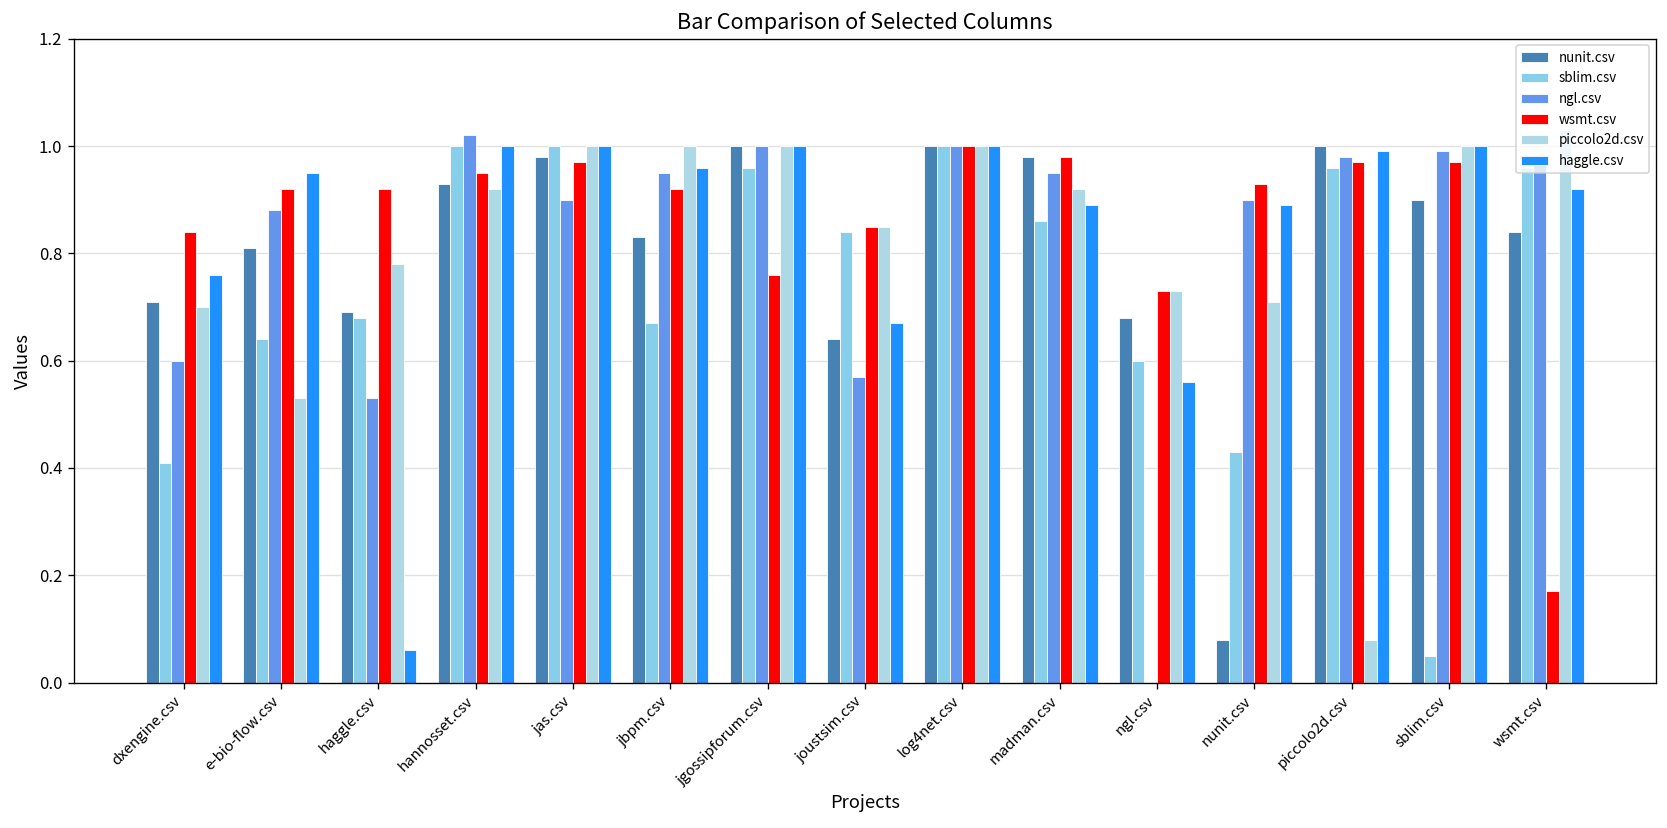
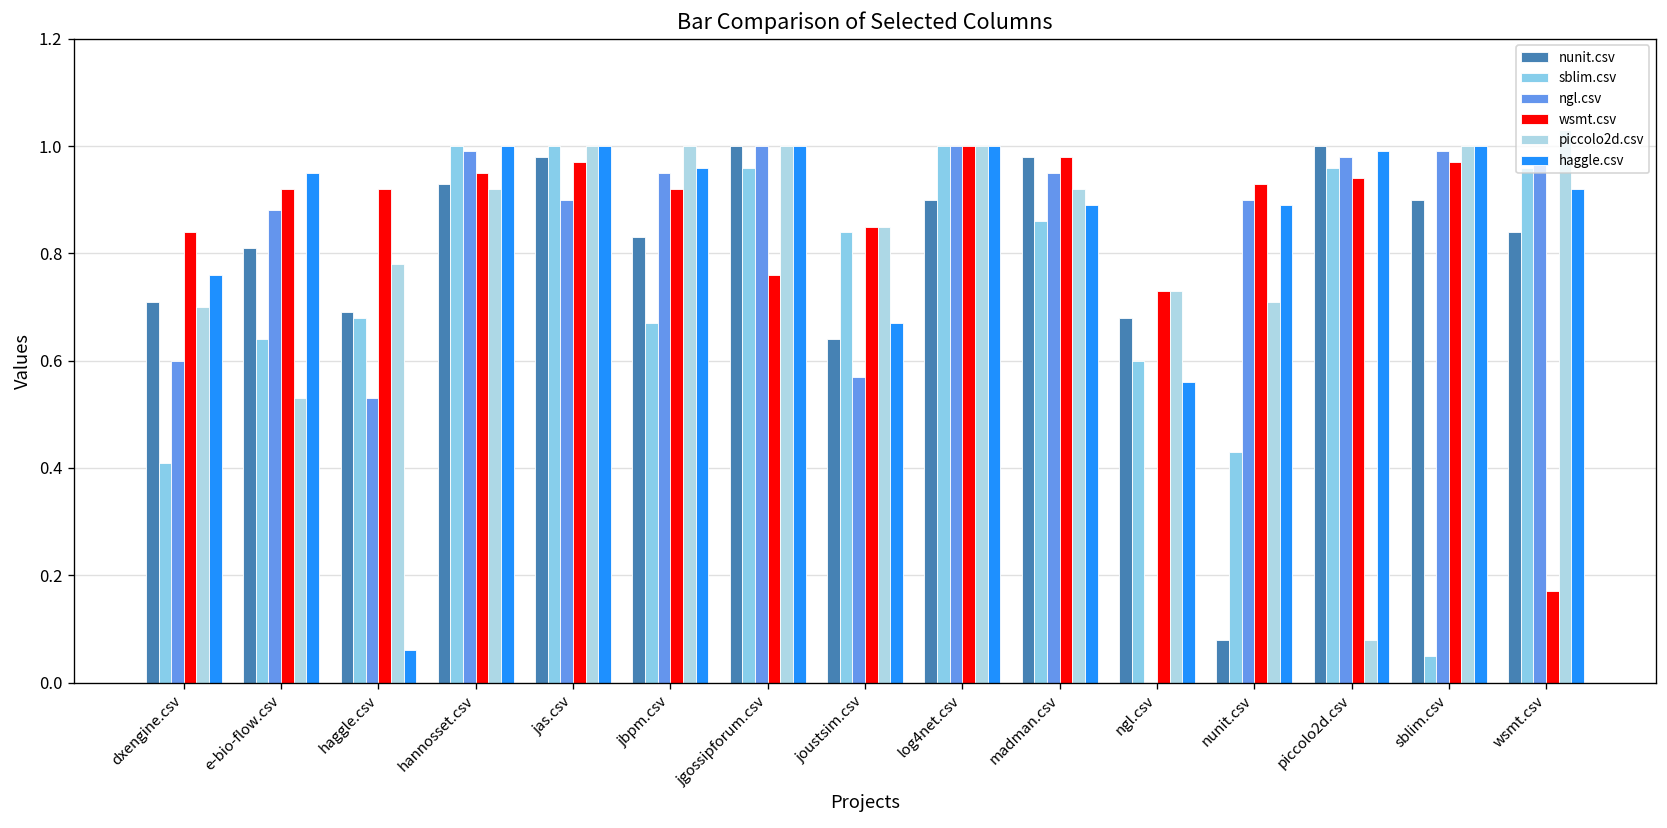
  {
    "nunit.csv": {
      "dxengine.csv": 0.71,
      "e-bio-flow.csv": 0.81,
      "haggle.csv": 0.69,
      "hannosset.csv": 0.93,
      "jas.csv": 0.98,
      "jbpm.csv": 0.83,
      "jgossipforum.csv": 1.0,
      "joustsim.csv": 0.64,
-     "log4net.csv": 1.0,
+     "log4net.csv": 0.9,
      "madman.csv": 0.98,
      "ngl.csv": 0.68,
      "nunit.csv": 0.08,
      "piccolo2d.csv": 1.0,
      "sblim.csv": 0.9,
      "wsmt.csv": 0.84
    },
    "ngl.csv": {
      "dxengine.csv": 0.60,
      "e-bio-flow.csv": 0.88,
      "haggle.csv": 0.53,
-     "hannosset.csv": 1.02,
+     "hannosset.csv": 0.99,
      "jas.csv": 0.90,
      "jbpm.csv": 0.95,
      "jgossipforum.csv": 1.00,
      "joustsim.csv": 0.57,
      "log4net.csv": 1.00,
      "madman.csv": 0.95,
      "ngl.csv": 0.00,
      "nunit.csv": 0.90,
      "piccolo2d.csv": 0.98,
      "sblim.csv": 0.99,
      "wsmt.csv": 0.97
    },
    "wsmt.csv": {
      "dxengine.csv": 0.84,
      "e-bio-flow.csv": 0.92,
      "haggle.csv": 0.92,
      "hannosset.csv": 0.95,
      "jas.csv": 0.97,
      "jbpm.csv": 0.92,
      "jgossipforum.csv": 0.76,
      "joustsim.csv": 0.85,
      "log4net.csv": 1.00,
      "madman.csv": 0.98,
      "ngl.csv": 0.73,
      "nunit.csv": 0.93,
-     "piccolo2d.csv": 0.97,
+     "piccolo2d.csv": 0.94,
      "sblim.csv": 0.97,
      "wsmt.csv": 0.17
    },
    "haggle.csv": {
      "dxengine.csv": 0.76,
      "e-bio-flow.csv": 0.95,
      "haggle.csv": 0.06,
      "hannosset.csv": 1.00,
      "jas.csv": 1.00,
      "jbpm.csv": 0.96,
      "jgossipforum.csv": 1.00,
      "joustsim.csv": 0.67,
      "log4net.csv": 1.00,
      "madman.csv": 0.89,
      "ngl.csv": 0.56,
      "nunit.csv": 0.89,
      "piccolo2d.csv": 0.99,
      "sblim.csv": 1.00,
      "wsmt.csv": 0.92
    }
  }
